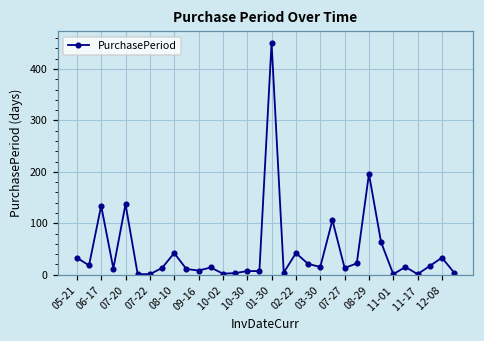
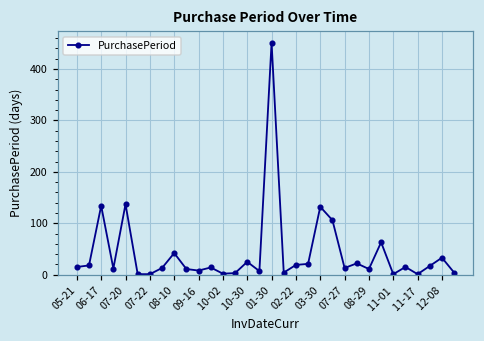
  {
-   "05-21": 30,
+   "05-21": 20,
    "06-17": 130,
    "07-20": 140,
    "07-22": 0,
    "08-10": 40,
    "09-16": 10,
    "10-02": 0,
-   "10-30": 10,
+   "10-30": 30,
    "01-30": 450,
-   "02-22": 40,
-   "03-30": 20,
+   "02-22": 20,
+   "03-30": 130,
    "07-27": 10,
-   "08-29": 200,
+   "08-29": 10,
    "11-01": 0,
    "11-17": 0,
    "12-08": 30
  }
